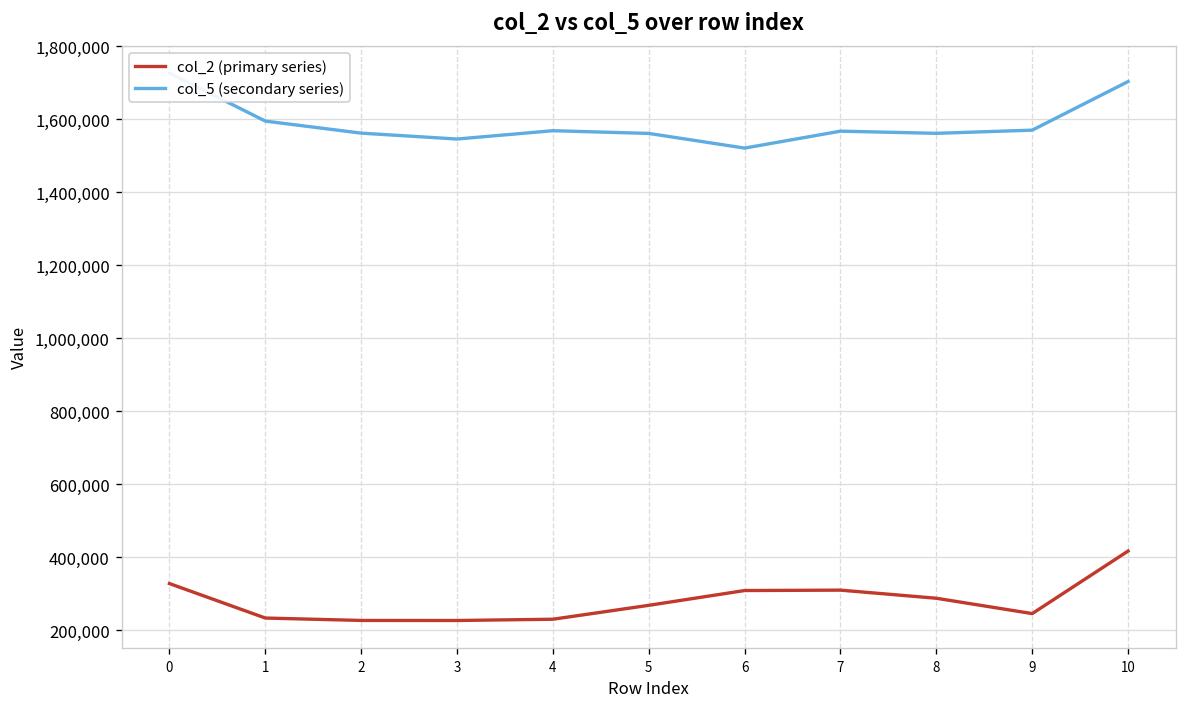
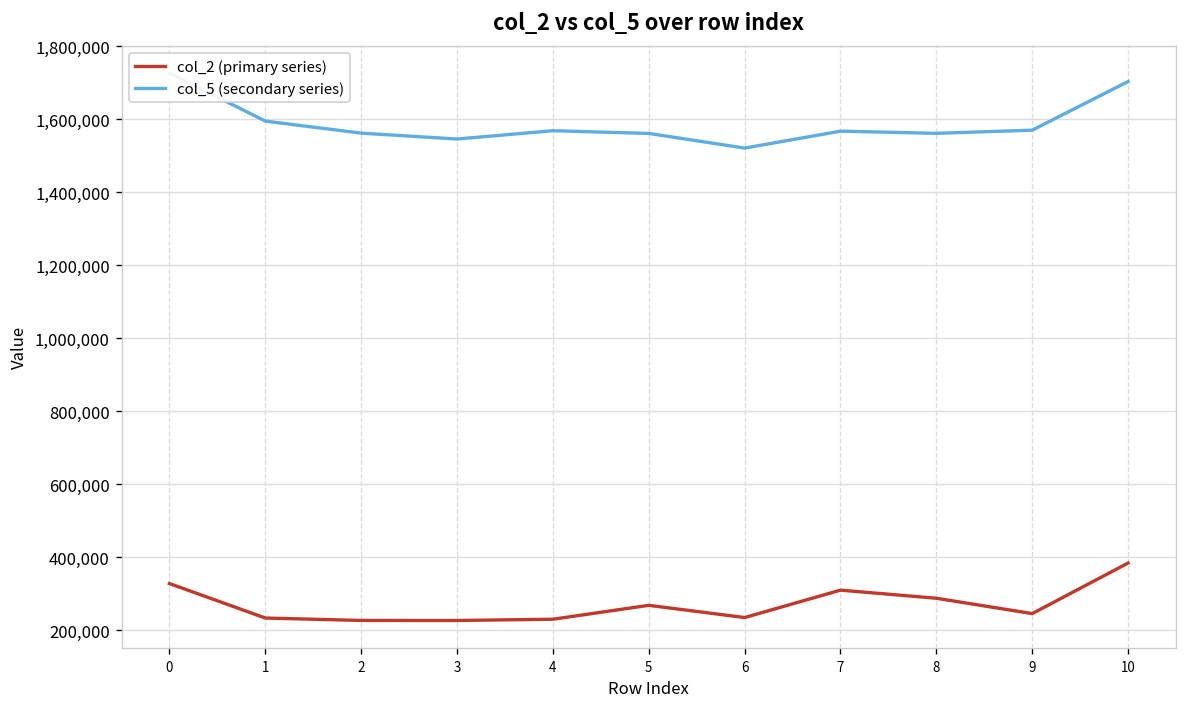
  {
    "col_2 (primary series)": {
      "0": "330,000",
      "1": "230,000",
      "2": "230,000",
      "3": "230,000",
      "4": "230,000",
      "5": "270,000",
-     "6": "310,000",
+     "6": "230,000",
      "7": "310,000",
      "8": "290,000",
      "9": "240,000",
-     "10": "420,000"
+     "10": "380,000"
    },
    "col_5 (secondary series)": {
      "1": "1,600,000",
      "2": "1,560,000",
      "3": "1,550,000",
      "4": "1,570,000",
      "5": "1,560,000",
      "6": "1,520,000",
      "7": "1,570,000",
      "8": "1,560,000",
      "9": "1,570,000",
      "10": "1,700,000"
    }
  }
